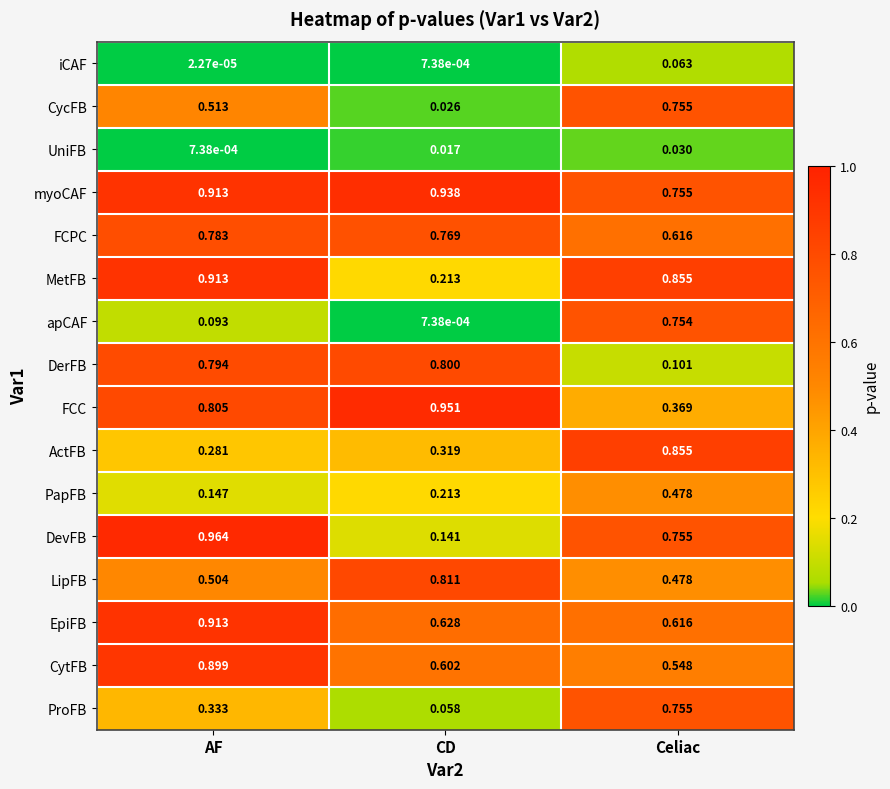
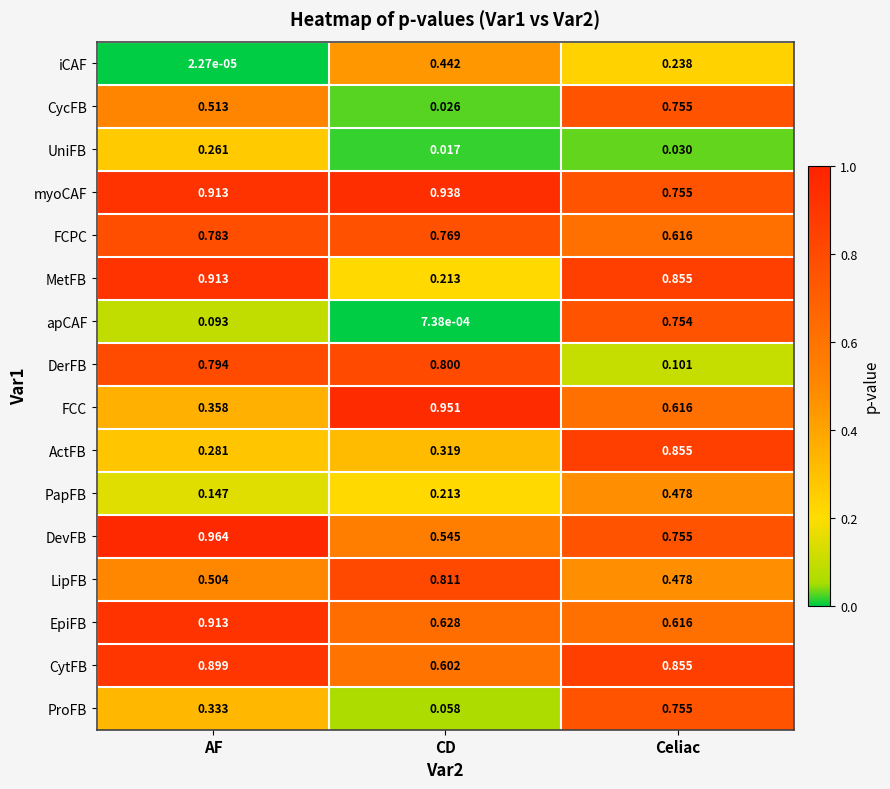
  {
    "iCAF": {
      "AF": "2.27e-05",
-     "CD": "7.38e-04",
-     "Celiac": "0.063"
+     "CD": "0.442",
+     "Celiac": "0.238"
    },
    "CycFB": {
      "AF": "0.513",
      "CD": "0.026",
      "Celiac": "0.755"
    },
    "UniFB": {
-     "AF": "7.38e-04",
+     "AF": "0.261",
      "CD": "0.017",
      "Celiac": "0.030"
    },
    "myoCAF": {
      "AF": "0.913",
      "CD": "0.938",
      "Celiac": "0.755"
    },
    "FCPC": {
      "AF": "0.783",
      "CD": "0.769",
      "Celiac": "0.616"
    },
    "MetFB": {
      "AF": "0.913",
      "CD": "0.213",
      "Celiac": "0.855"
    },
    "apCAF": {
      "AF": "0.093",
      "CD": "7.38e-04",
      "Celiac": "0.754"
    },
    "DerFB": {
      "AF": "0.794",
      "CD": "0.800",
      "Celiac": "0.101"
    },
    "FCC": {
-     "AF": "0.805",
+     "AF": "0.358",
      "CD": "0.951",
-     "Celiac": "0.369"
+     "Celiac": "0.616"
    },
    "ActFB": {
      "AF": "0.281",
      "CD": "0.319",
      "Celiac": "0.855"
    },
    "PapFB": {
      "AF": "0.147",
      "CD": "0.213",
      "Celiac": "0.478"
    },
    "DevFB": {
      "AF": "0.964",
-     "CD": "0.141",
+     "CD": "0.545",
      "Celiac": "0.755"
    },
    "LipFB": {
      "AF": "0.504",
      "CD": "0.811",
      "Celiac": "0.478"
    },
    "EpiFB": {
      "AF": "0.913",
      "CD": "0.628",
      "Celiac": "0.616"
    },
    "CytFB": {
      "AF": "0.899",
      "CD": "0.602",
-     "Celiac": "0.548"
+     "Celiac": "0.855"
    },
    "ProFB": {
      "AF": "0.333",
      "CD": "0.058",
      "Celiac": "0.755"
    }
  }
